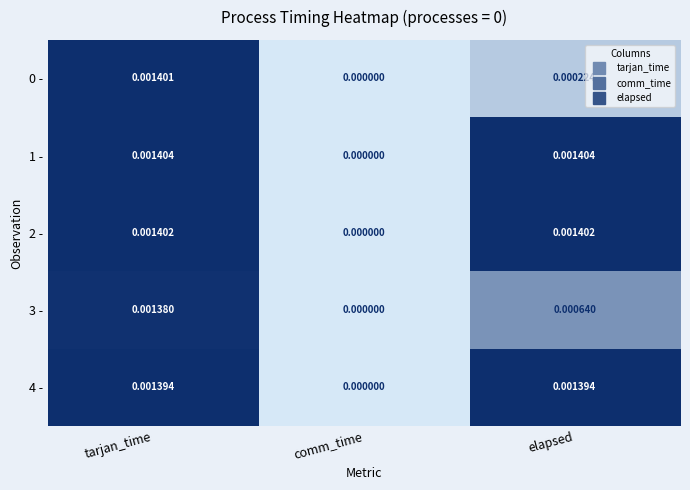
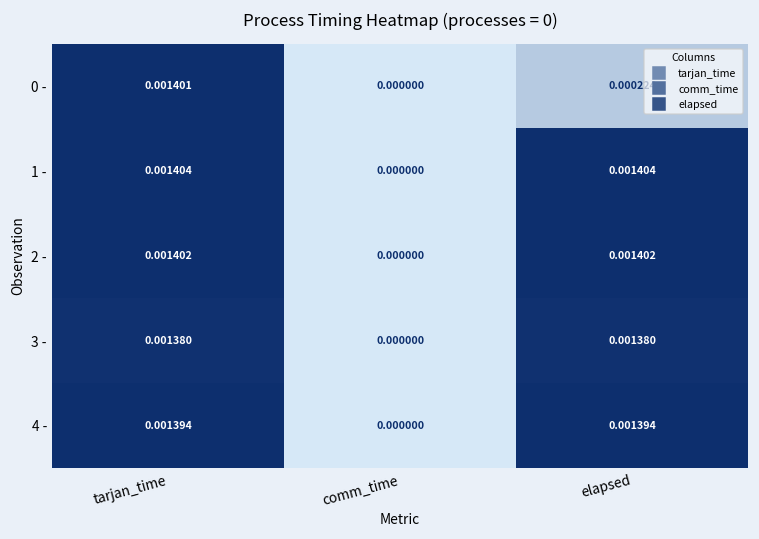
  {
    "0 -": {
      "tarjan_time": 0.001401,
      "comm_time": 0.000000
    },
    "1 -": {
      "tarjan_time": 0.001404,
      "comm_time": 0.000000,
      "elapsed": 0.001404
    },
    "2 -": {
      "tarjan_time": 0.001402,
      "comm_time": 0.000000,
      "elapsed": 0.001402
    },
    "3 -": {
      "tarjan_time": 0.001380,
      "comm_time": 0.000000,
-     "elapsed": 0.000640
+     "elapsed": 0.001380
    },
    "4 -": {
      "tarjan_time": 0.001394,
      "comm_time": 0.000000,
      "elapsed": 0.001394
    }
  }
